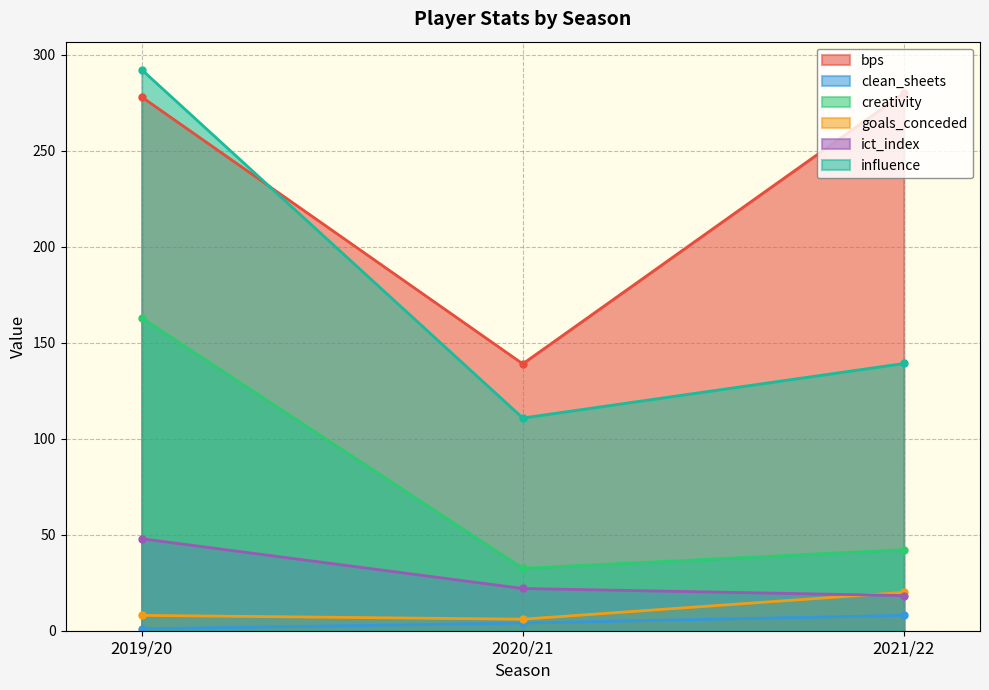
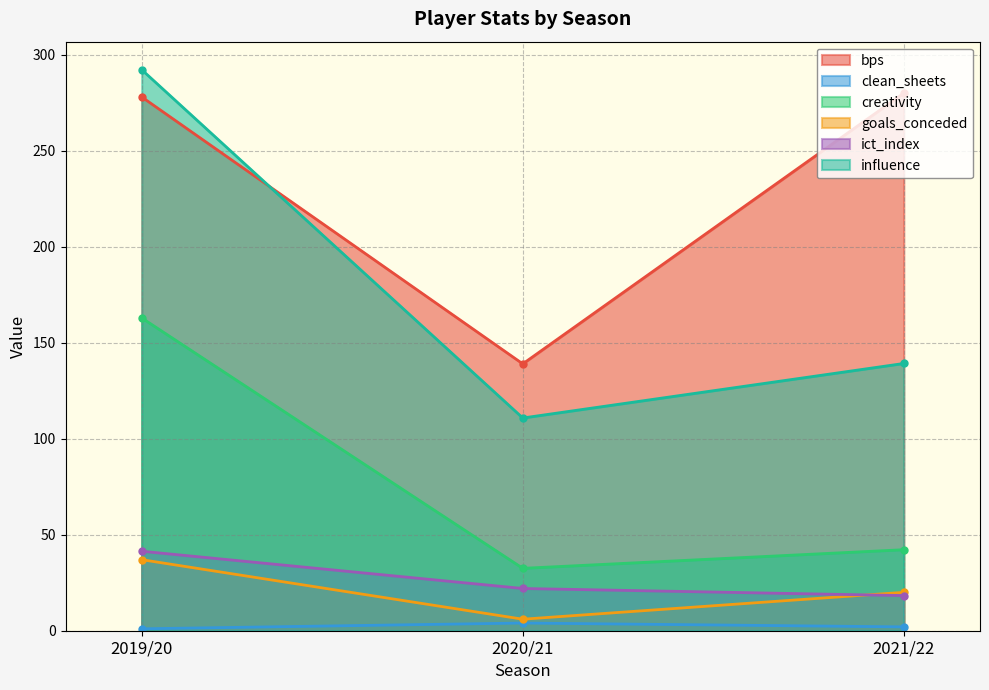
  {
    "bps": {
      "2019/20": 278,
      "2020/21": 139
    },
    "clean_sheets": {
      "2019/20": 1,
      "2020/21": 4,
-     "2021/22": 8
+     "2021/22": 2
    },
    "goals_conceded": {
-     "2019/20": 8,
+     "2019/20": 37,
      "2020/21": 6,
      "2021/22": 20
    },
    "ict_index": {
-     "2019/20": 48,
+     "2019/20": 41,
      "2020/21": 22,
      "2021/22": 18
    }
  }
